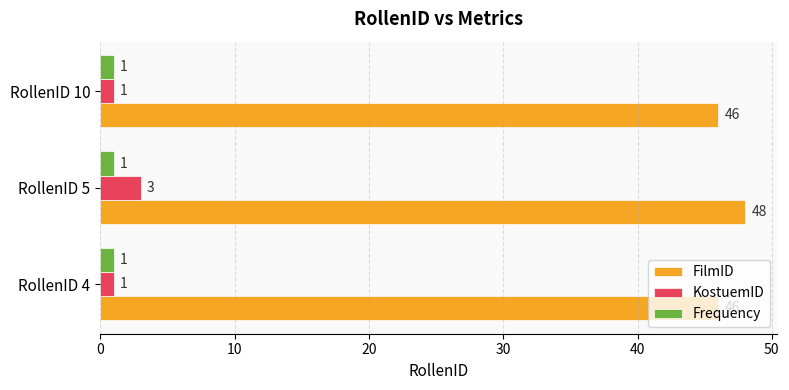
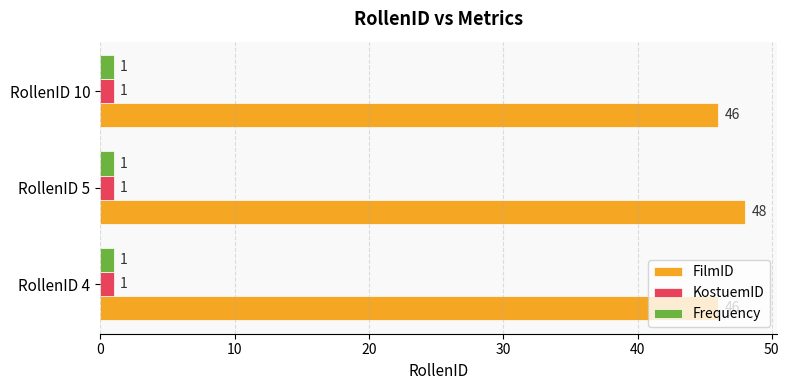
  {
    "FilmID": {
      "RollenID 10": 46,
      "RollenID 5": 48
    },
    "KostuemID": {
      "RollenID 10": 1,
-     "RollenID 5": 3,
+     "RollenID 5": 1,
      "RollenID 4": 1
    },
    "Frequency": {
      "RollenID 10": 1,
      "RollenID 5": 1,
      "RollenID 4": 1
    }
  }
